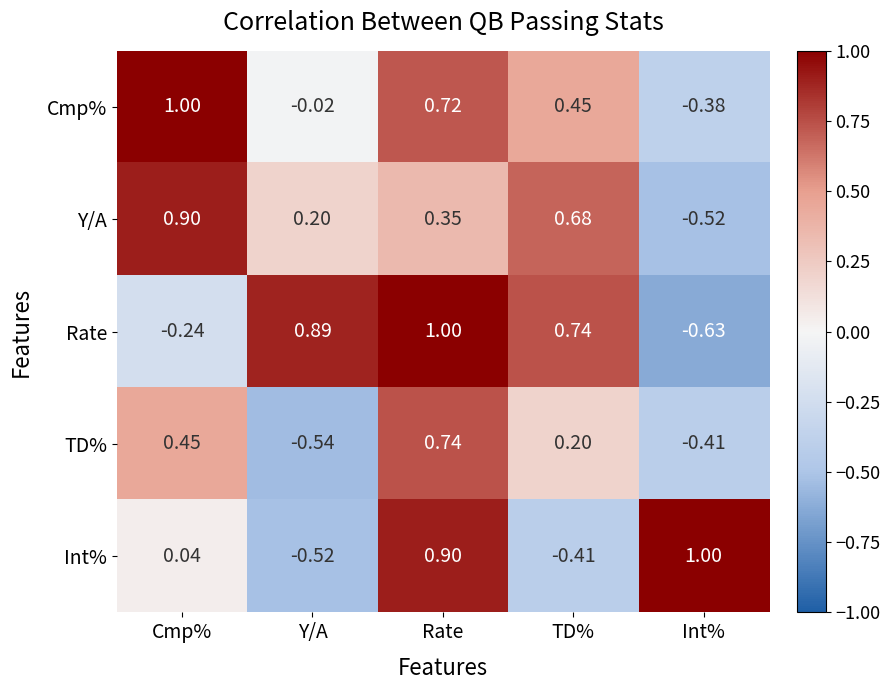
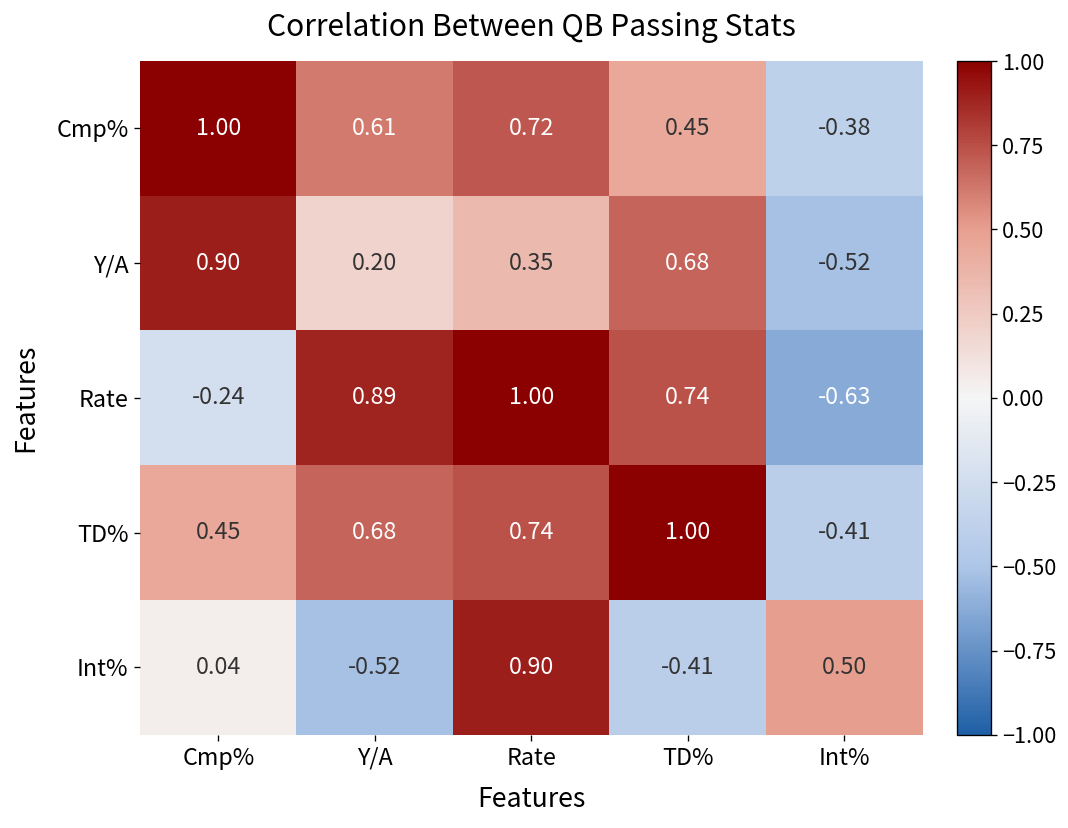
  {
    "Cmp%": {
      "Cmp%": 1.00,
-     "Y/A": -0.02,
+     "Y/A": 0.61,
      "Rate": 0.72,
      "TD%": 0.45,
      "Int%": -0.38
    },
    "Y/A": {
      "Cmp%": 0.90,
      "Y/A": 0.20,
      "Rate": 0.35,
      "TD%": 0.68,
      "Int%": -0.52
    },
    "Rate": {
      "Cmp%": -0.24,
      "Y/A": 0.89,
      "Rate": 1.00,
      "TD%": 0.74,
      "Int%": -0.63
    },
    "TD%": {
      "Cmp%": 0.45,
-     "Y/A": -0.54,
+     "Y/A": 0.68,
      "Rate": 0.74,
-     "TD%": 0.20,
+     "TD%": 1.00,
      "Int%": -0.41
    },
    "Int%": {
      "Cmp%": 0.04,
      "Y/A": -0.52,
      "Rate": 0.90,
      "TD%": -0.41,
-     "Int%": 1.00
+     "Int%": 0.50
    }
  }
